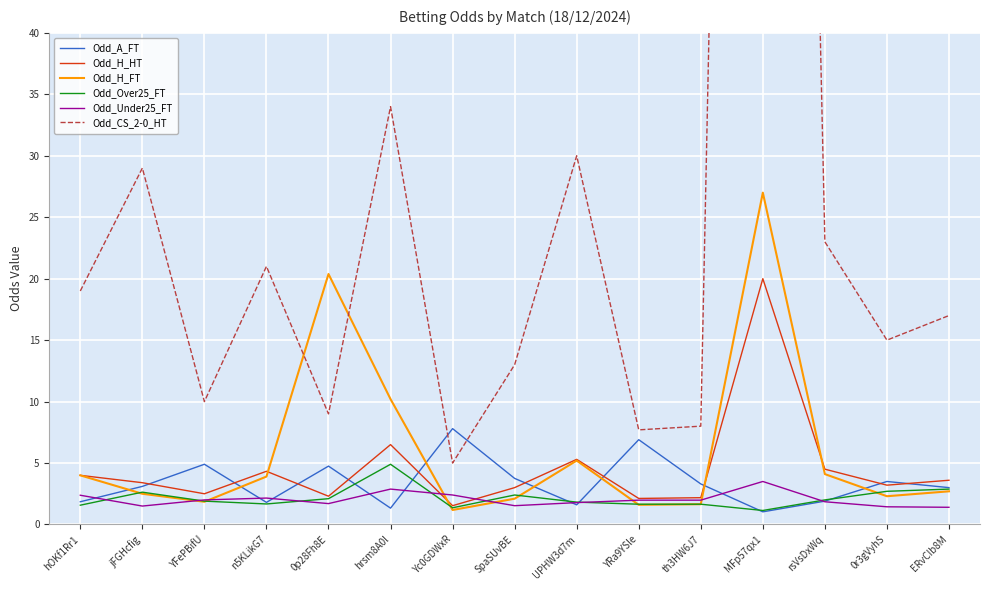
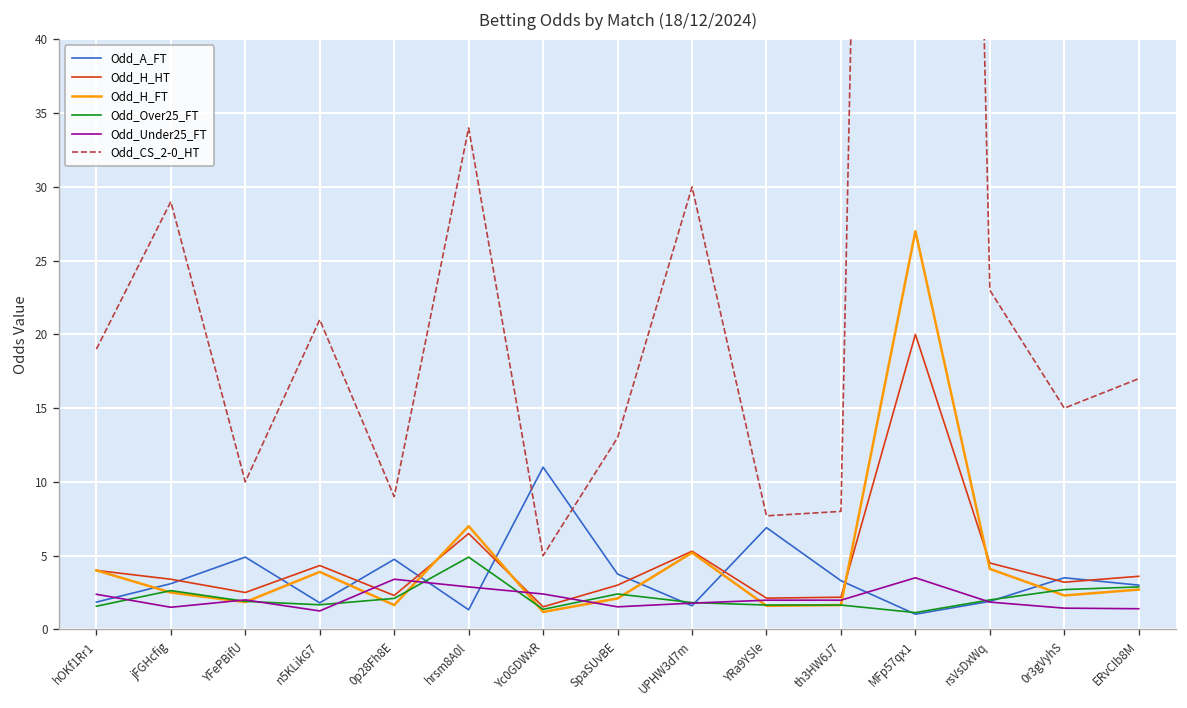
  {
    "Odd_A_FT": {
      "hOKf1Rr1": 1.9,
      "jFGHcfig": 3.1,
      "YFePBifU": 4.9,
      "0p28Fh8E": 4.8,
      "hrsm8A0l": 1.3,
-     "Yc0GDWxR": 7.8,
+     "Yc0GDWxR": 11.0,
      "SpaSUvBE": 3.8,
      "YRa9YSle": 6.9,
      "th3HW6J7": 3.3,
      "0r3gVyhS": 3.5
    },
    "Odd_H_FT": {
      "n5KLikG7": 3.9,
-     "0p28Fh8E": 20.4,
-     "hrsm8A0l": 10.2,
+     "0p28Fh8E": 1.7,
+     "hrsm8A0l": 7.0,
      "SpaSUvBE": 2.1,
      "MFp57qx1": 27.0,
      "rsVsDxWq": 4.1,
      "0r3gVyhS": 2.3
    },
    "Odd_Over25_FT": {
      "hOKf1Rr1": 1.6,
      "hrsm8A0l": 4.9,
      "SpaSUvBE": 2.4,
      "0r3gVyhS": 2.7
    },
    "Odd_Under25_FT": {
      "hOKf1Rr1": 2.4,
      "jFGHcfig": 1.5,
-     "n5KLikG7": 2.2,
-     "0p28Fh8E": 1.7,
+     "n5KLikG7": 1.3,
+     "0p28Fh8E": 3.4,
      "hrsm8A0l": 2.9,
      "Yc0GDWxR": 2.4,
      "SpaSUvBE": 1.5,
      "MFp57qx1": 3.5,
      "0r3gVyhS": 1.4,
      "ERvCIb8M": 1.4
    }
  }
